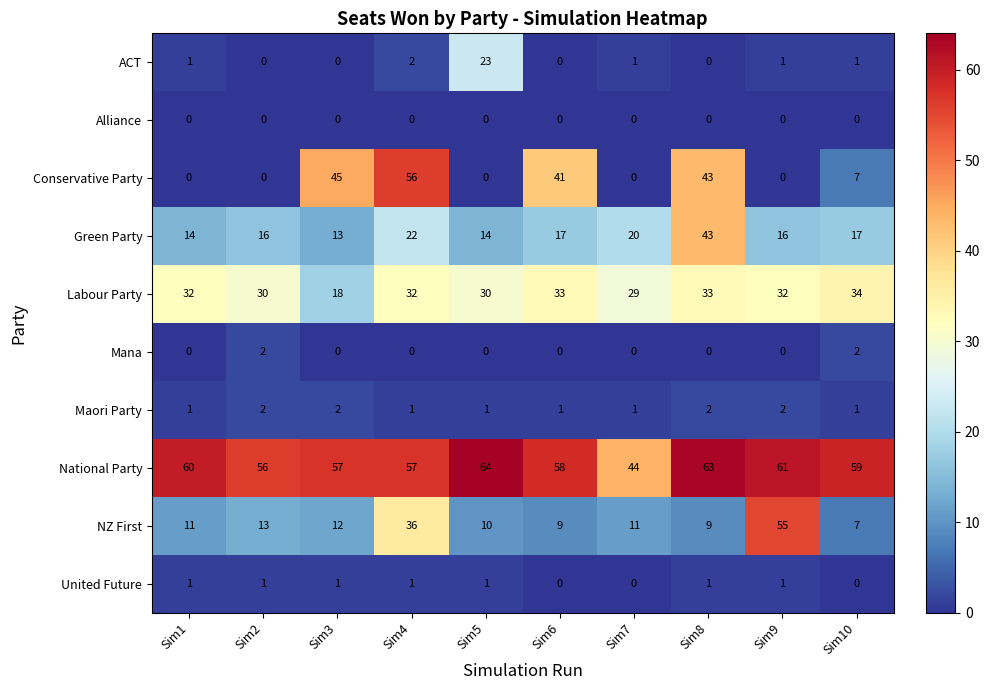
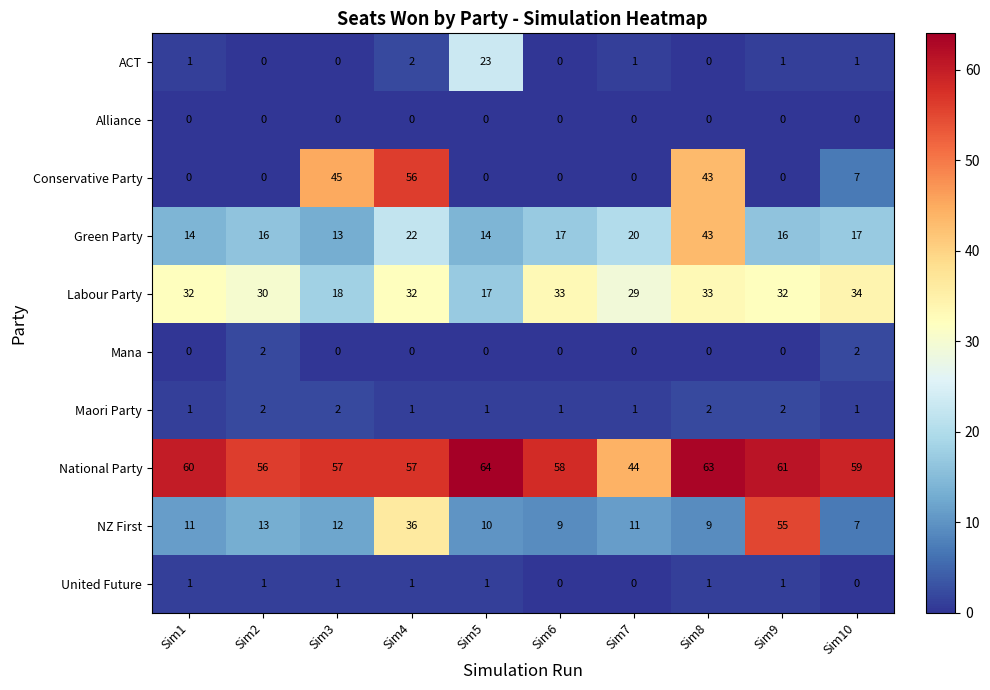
  {
    "ACT": {
      "Sim1": 1,
      "Sim2": 0,
      "Sim3": 0,
      "Sim4": 2,
      "Sim5": 23,
      "Sim6": 0,
      "Sim7": 1,
      "Sim8": 0,
      "Sim9": 1,
      "Sim10": 1
    },
    "Alliance": {
      "Sim1": 0,
      "Sim2": 0,
      "Sim3": 0,
      "Sim4": 0,
      "Sim5": 0,
      "Sim6": 0,
      "Sim7": 0,
      "Sim8": 0,
      "Sim9": 0,
      "Sim10": 0
    },
    "Conservative Party": {
      "Sim1": 0,
      "Sim2": 0,
      "Sim3": 45,
      "Sim4": 56,
      "Sim5": 0,
-     "Sim6": 41,
+     "Sim6": 0,
      "Sim7": 0,
      "Sim8": 43,
      "Sim9": 0,
      "Sim10": 7
    },
    "Green Party": {
      "Sim1": 14,
      "Sim2": 16,
      "Sim3": 13,
      "Sim4": 22,
      "Sim5": 14,
      "Sim6": 17,
      "Sim7": 20,
      "Sim8": 43,
      "Sim9": 16,
      "Sim10": 17
    },
    "Labour Party": {
      "Sim1": 32,
      "Sim2": 30,
      "Sim3": 18,
      "Sim4": 32,
-     "Sim5": 30,
+     "Sim5": 17,
      "Sim6": 33,
      "Sim7": 29,
      "Sim8": 33,
      "Sim9": 32,
      "Sim10": 34
    },
    "Mana": {
      "Sim1": 0,
      "Sim2": 2,
      "Sim3": 0,
      "Sim4": 0,
      "Sim5": 0,
      "Sim6": 0,
      "Sim7": 0,
      "Sim8": 0,
      "Sim9": 0,
      "Sim10": 2
    },
    "Maori Party": {
      "Sim1": 1,
      "Sim2": 2,
      "Sim3": 2,
      "Sim4": 1,
      "Sim5": 1,
      "Sim6": 1,
      "Sim7": 1,
      "Sim8": 2,
      "Sim9": 2,
      "Sim10": 1
    },
    "National Party": {
      "Sim1": 60,
      "Sim2": 56,
      "Sim3": 57,
      "Sim4": 57,
      "Sim5": 64,
      "Sim6": 58,
      "Sim7": 44,
      "Sim8": 63,
      "Sim9": 61,
      "Sim10": 59
    },
    "NZ First": {
      "Sim1": 11,
      "Sim2": 13,
      "Sim3": 12,
      "Sim4": 36,
      "Sim5": 10,
      "Sim6": 9,
      "Sim7": 11,
      "Sim8": 9,
      "Sim9": 55,
      "Sim10": 7
    },
    "United Future": {
      "Sim1": 1,
      "Sim2": 1,
      "Sim3": 1,
      "Sim4": 1,
      "Sim5": 1,
      "Sim6": 0,
      "Sim7": 0,
      "Sim8": 1,
      "Sim9": 1,
      "Sim10": 0
    }
  }
